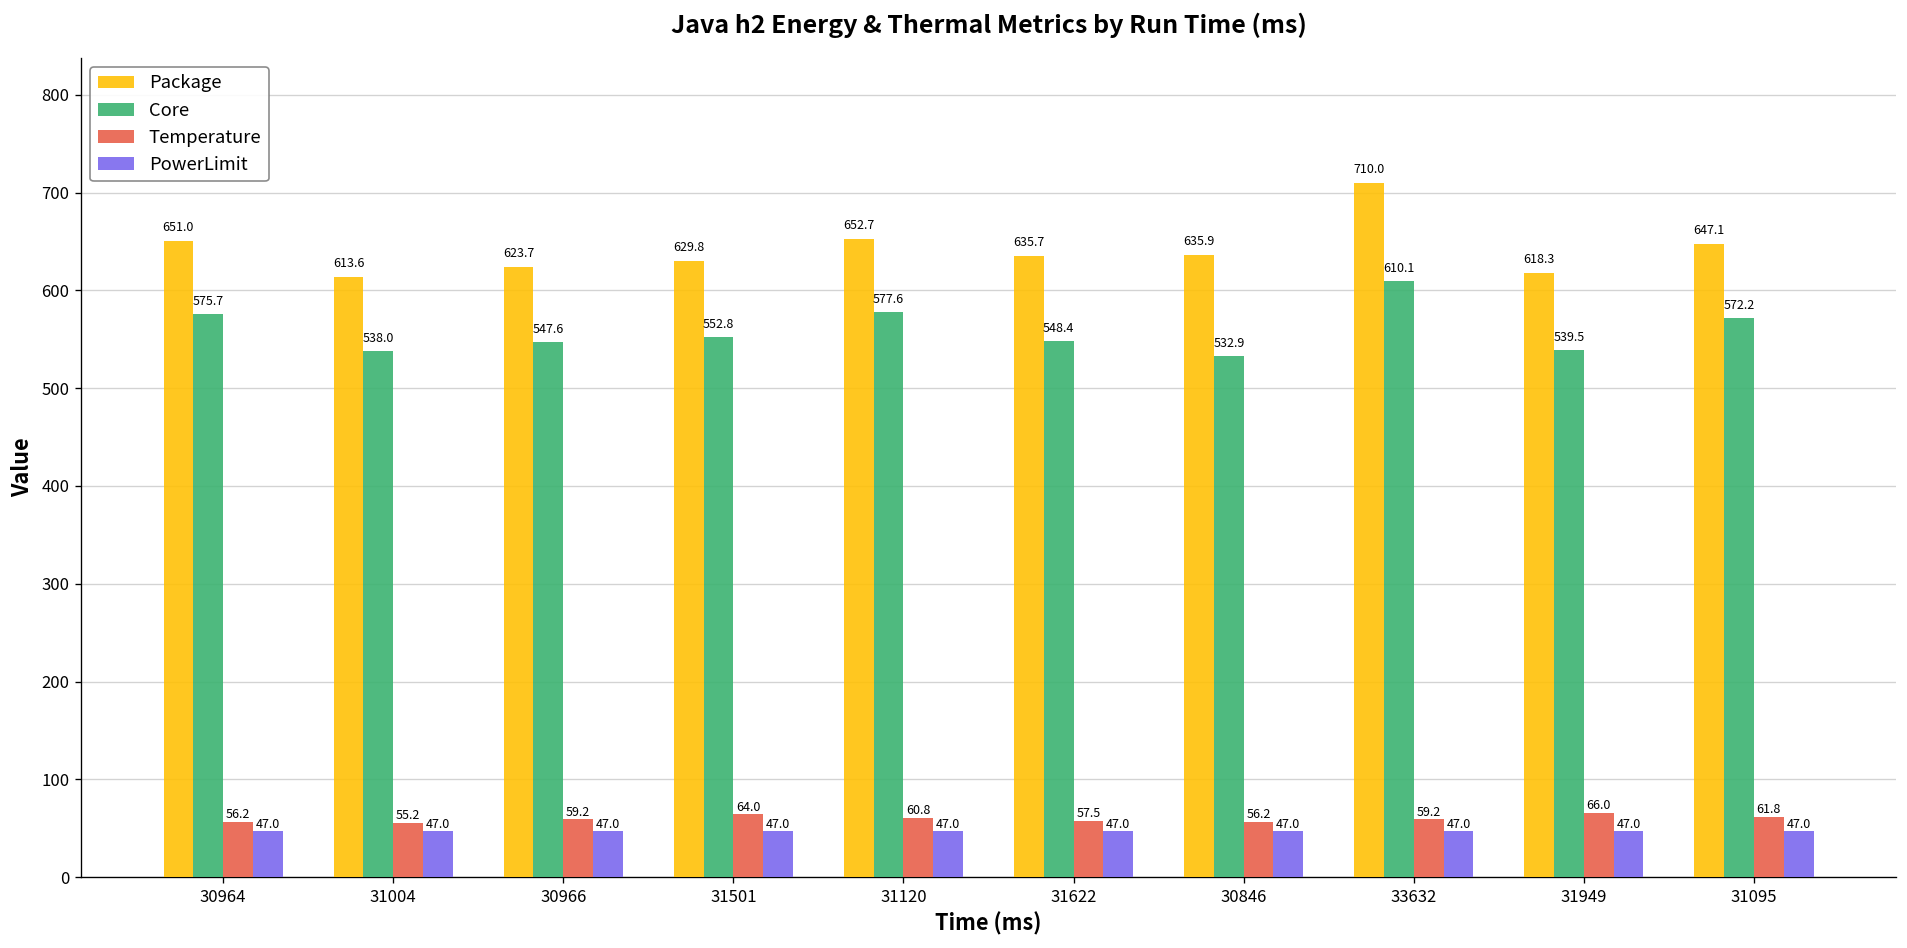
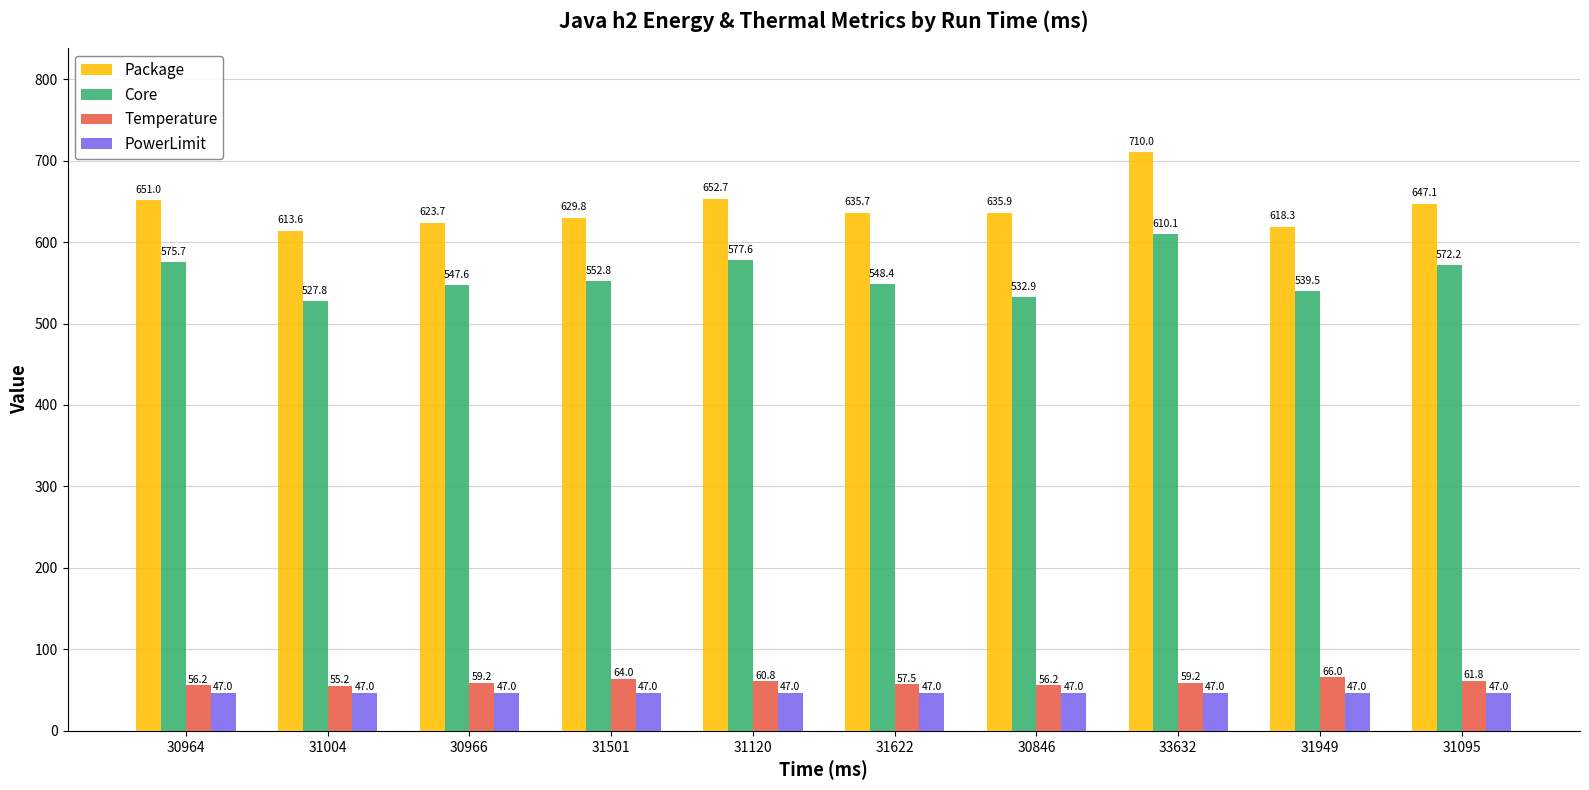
  {
    "Package": {
      "30964": 651.0,
      "31004": 613.6,
      "30966": 623.7,
      "31501": 629.8,
      "31120": 652.7,
      "31622": 635.7,
      "30846": 635.9,
      "33632": 710.0,
      "31949": 618.3,
      "31095": 647.1
    },
    "Core": {
      "30964": 575.7,
-     "31004": 538.0,
+     "31004": 527.8,
      "30966": 547.6,
      "31501": 552.8,
      "31120": 577.6,
      "31622": 548.4,
      "30846": 532.9,
      "33632": 610.1,
      "31949": 539.5,
      "31095": 572.2
    },
    "Temperature": {
      "30964": 56.2,
      "31004": 55.2,
      "30966": 59.2,
      "31501": 64.0,
      "31120": 60.8,
      "31622": 57.5,
      "30846": 56.2,
      "33632": 59.2,
      "31949": 66.0,
      "31095": 61.8
    },
    "PowerLimit": {
      "30964": 47.0,
      "31004": 47.0,
      "30966": 47.0,
      "31501": 47.0,
      "31120": 47.0,
      "31622": 47.0,
      "30846": 47.0,
      "33632": 47.0,
      "31949": 47.0,
      "31095": 47.0
    }
  }
